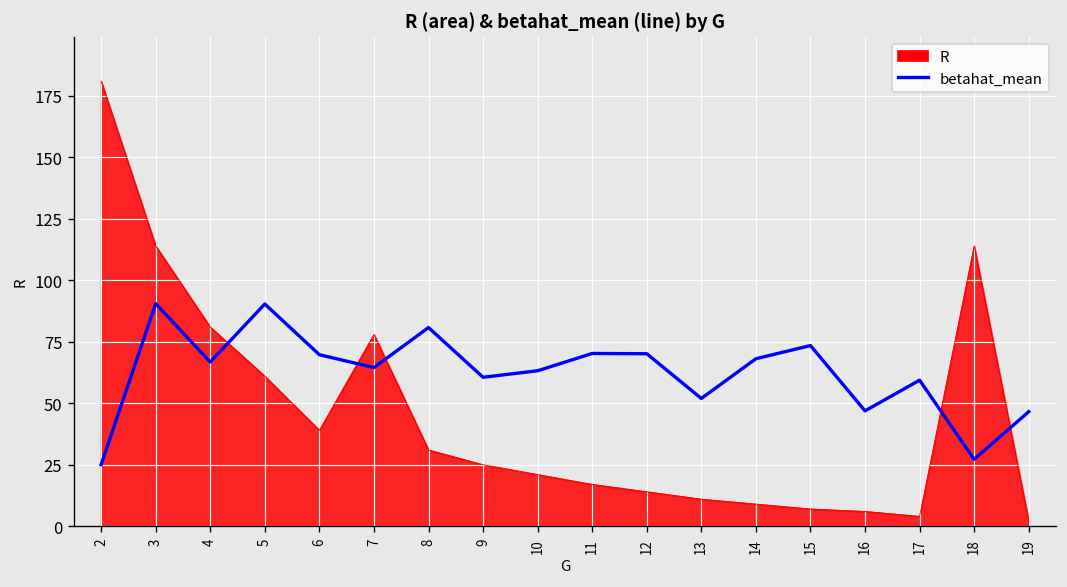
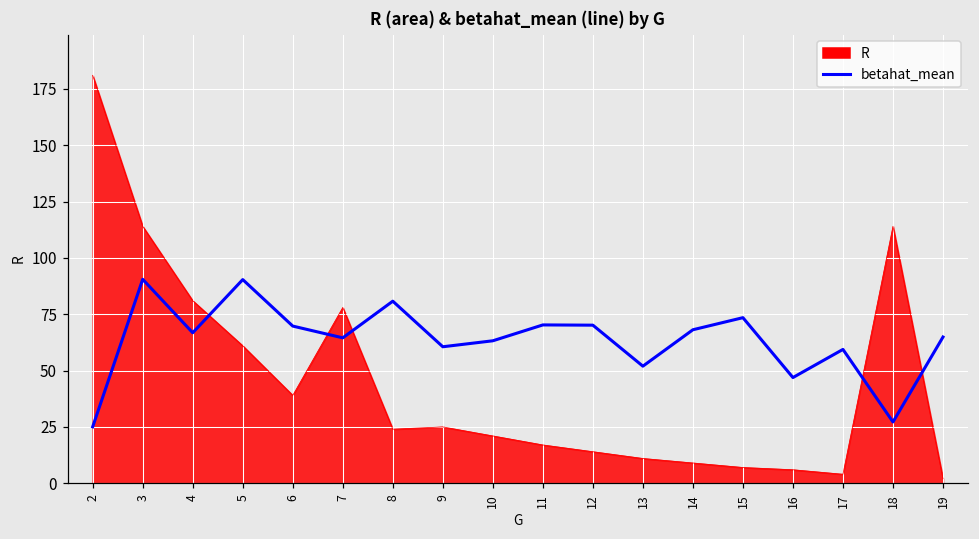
  {
    "R": {
      "2": 181,
      "3": 114,
      "4": 81,
      "5": 61,
      "6": 39,
      "7": 78,
-     "8": 31,
+     "8": 24,
      "9": 25,
      "10": 21,
      "11": 17,
      "12": 14,
      "13": 11,
      "14": 9,
      "15": 7,
      "16": 6,
      "17": 4,
      "18": 114,
      "19": 2
    },
    "betahat_mean": {
      "2": 25,
      "3": 91,
      "4": 67,
      "5": 90,
      "6": 70,
      "7": 65,
      "8": 81,
      "9": 61,
      "10": 63,
      "11": 70,
      "12": 70,
      "13": 52,
      "14": 68,
      "15": 73,
      "16": 47,
      "17": 59,
      "18": 27,
-     "19": 47
+     "19": 65
    }
  }
